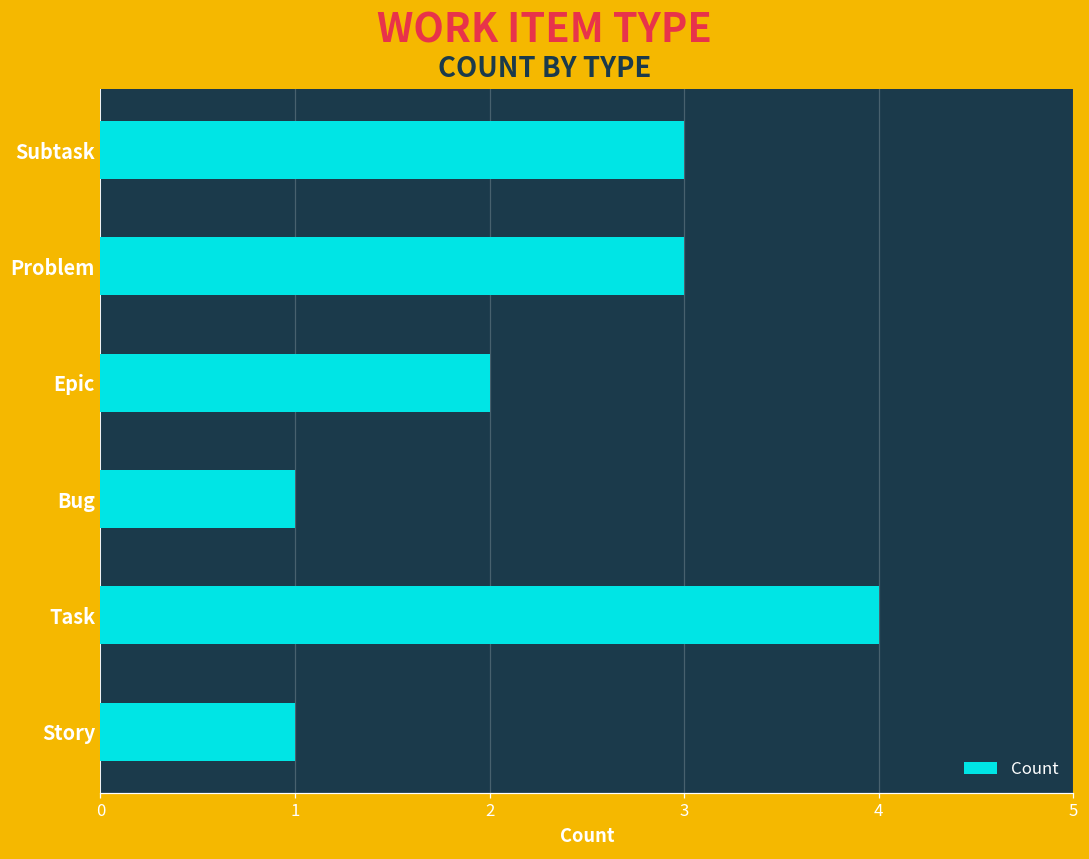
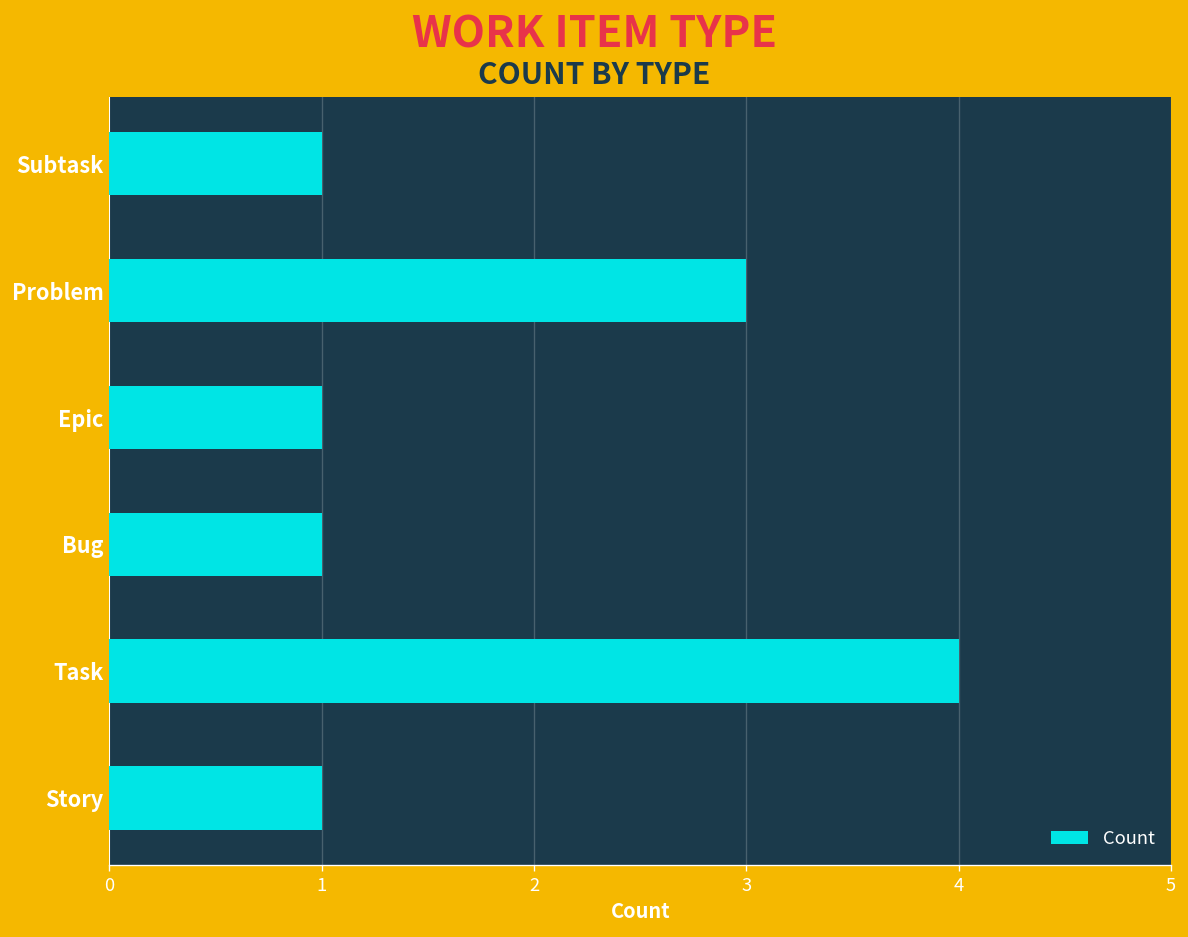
  {
-   "Subtask": 3,
+   "Subtask": 1,
    "Problem": 3,
-   "Epic": 2,
+   "Epic": 1,
    "Bug": 1,
    "Task": 4,
    "Story": 1
  }
